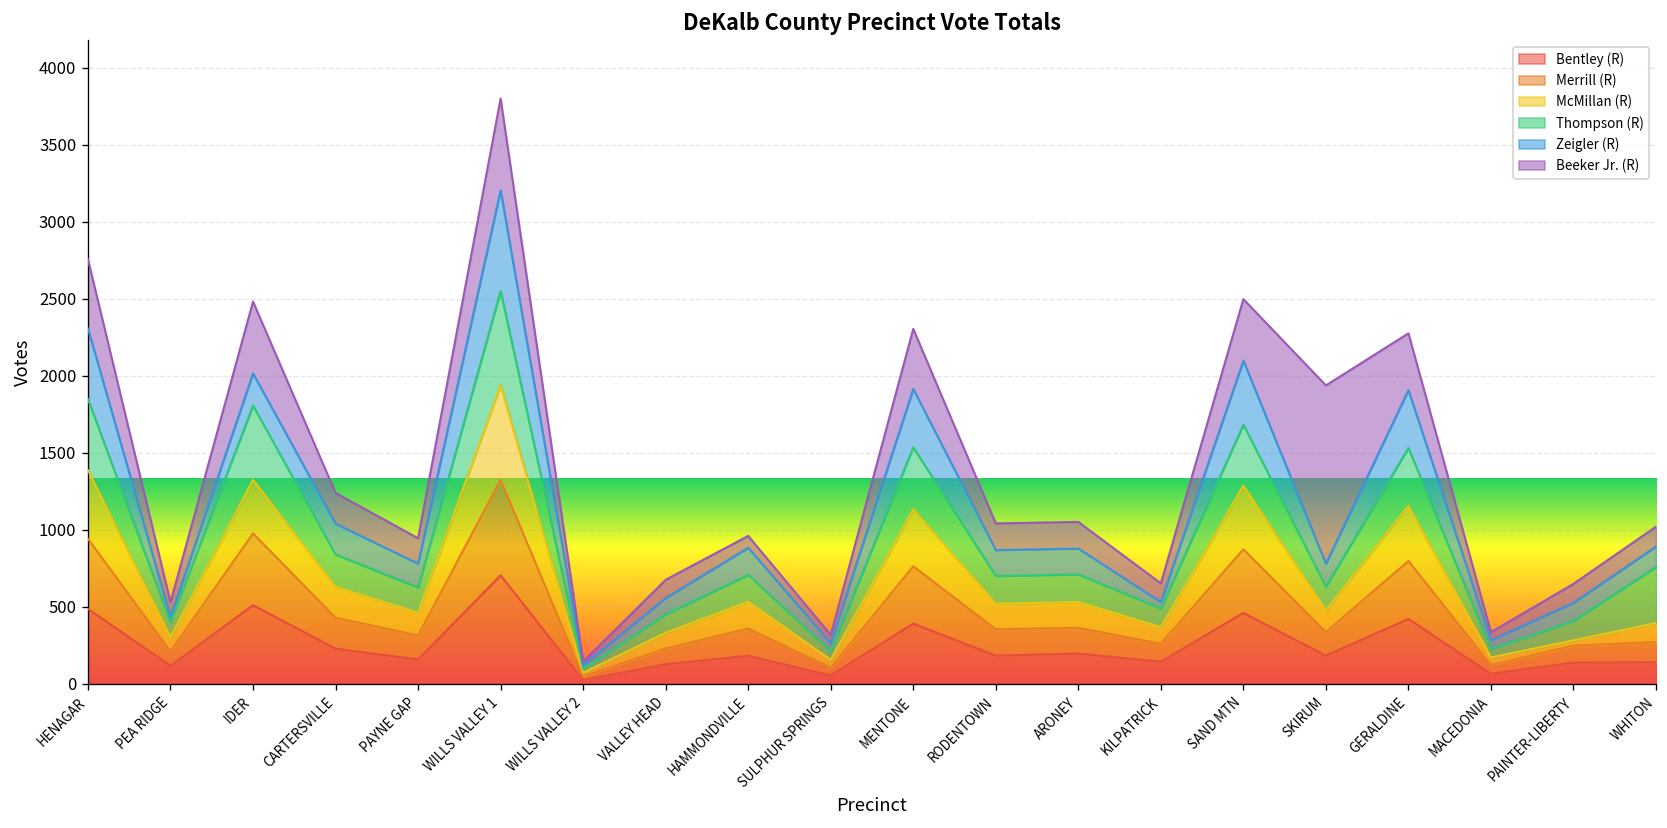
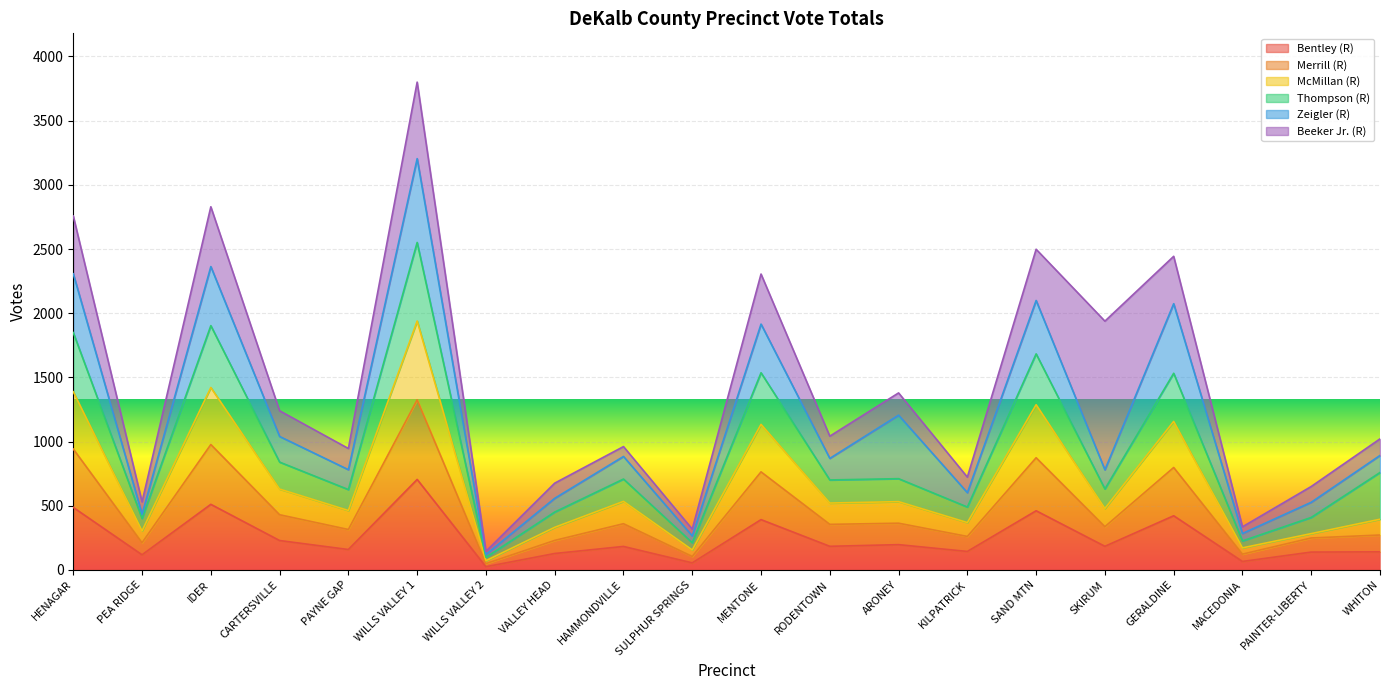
  {
    "McMillan (R)": {
      "HENAGAR": 450,
      "PEA RIDGE": 90,
-     "IDER": 350,
+     "IDER": 440,
      "CARTERSVILLE": 200,
      "PAYNE GAP": 150,
      "WILLS VALLEY 1": 610,
      "WILLS VALLEY 2": 20,
      "VALLEY HEAD": 100,
      "HAMMONDVILLE": 170,
      "SULPHUR SPRINGS": 50,
      "MENTONE": 370,
      "RODENTOWN": 170,
      "ARONEY": 170,
      "KILPATRICK": 110,
      "SAND MTN": 410,
      "SKIRUM": 140,
      "GERALDINE": 360,
      "MACEDONIA": 50,
      "PAINTER-LIBERTY": 30,
      "WHITON": 120
    },
    "Thompson (R)": {
      "HENAGAR": 460,
      "PEA RIDGE": 100,
      "IDER": 480,
      "CARTERSVILLE": 210,
      "PAYNE GAP": 160,
      "WILLS VALLEY 1": 610,
      "WILLS VALLEY 2": 30,
      "VALLEY HEAD": 120,
      "HAMMONDVILLE": 170,
      "SULPHUR SPRINGS": 60,
      "MENTONE": 400,
      "RODENTOWN": 180,
      "ARONEY": 180,
      "KILPATRICK": 120,
      "SAND MTN": 400,
      "SKIRUM": 150,
      "GERALDINE": 380,
      "MACEDONIA": 50,
      "PAINTER-LIBERTY": 130,
      "WHITON": 360
    },
    "Zeigler (R)": {
      "HENAGAR": 460,
      "PEA RIDGE": 30,
-     "IDER": 210,
+     "IDER": 460,
      "CARTERSVILLE": 200,
      "PAYNE GAP": 160,
      "WILLS VALLEY 1": 650,
      "WILLS VALLEY 2": 20,
      "VALLEY HEAD": 110,
      "HAMMONDVILLE": 180,
      "SULPHUR SPRINGS": 50,
      "MENTONE": 380,
      "RODENTOWN": 170,
-     "ARONEY": 170,
-     "KILPATRICK": 40,
+     "ARONEY": 500,
+     "KILPATRICK": 110,
      "SAND MTN": 420,
      "SKIRUM": 150,
-     "GERALDINE": 380,
+     "GERALDINE": 540,
      "MACEDONIA": 60,
      "PAINTER-LIBERTY": 120,
      "WHITON": 130
    },
    "Beeker Jr. (R)": {
      "HENAGAR": 450,
      "PEA RIDGE": 100,
      "IDER": 470,
      "CARTERSVILLE": 200,
      "PAYNE GAP": 170,
      "WILLS VALLEY 1": 600,
      "WILLS VALLEY 2": 20,
      "VALLEY HEAD": 120,
      "HAMMONDVILLE": 80,
      "SULPHUR SPRINGS": 50,
      "MENTONE": 390,
      "RODENTOWN": 170,
      "ARONEY": 170,
      "KILPATRICK": 120,
      "SAND MTN": 400,
      "SKIRUM": 1160,
      "GERALDINE": 370,
      "MACEDONIA": 50,
      "PAINTER-LIBERTY": 120,
      "WHITON": 130
    }
  }
